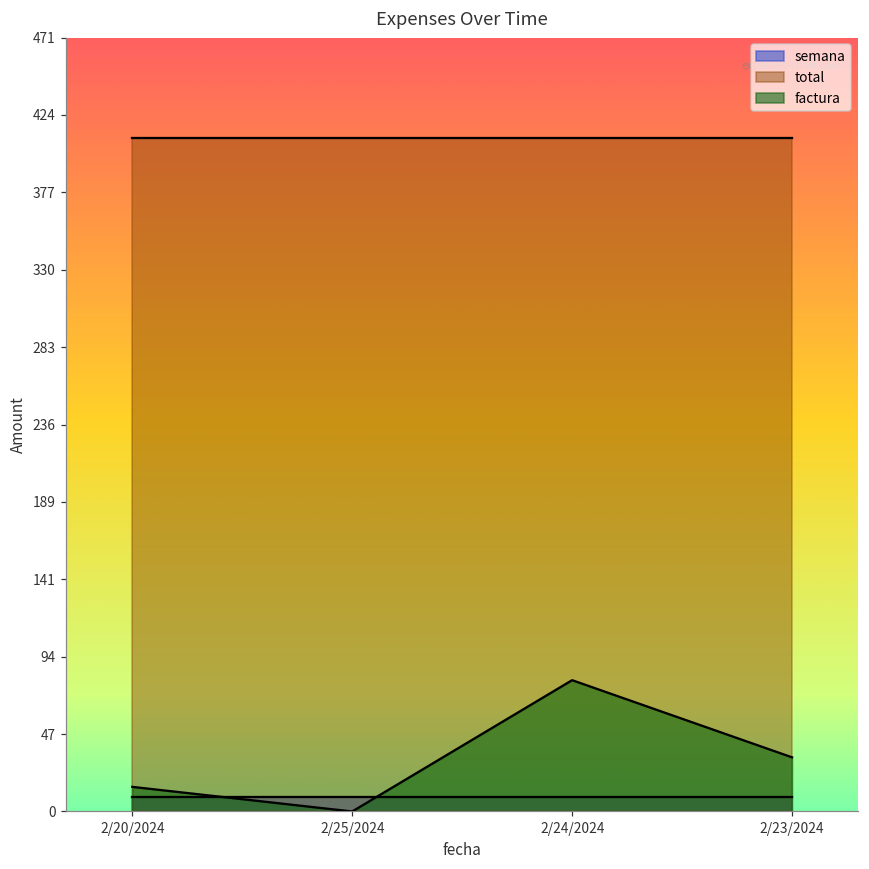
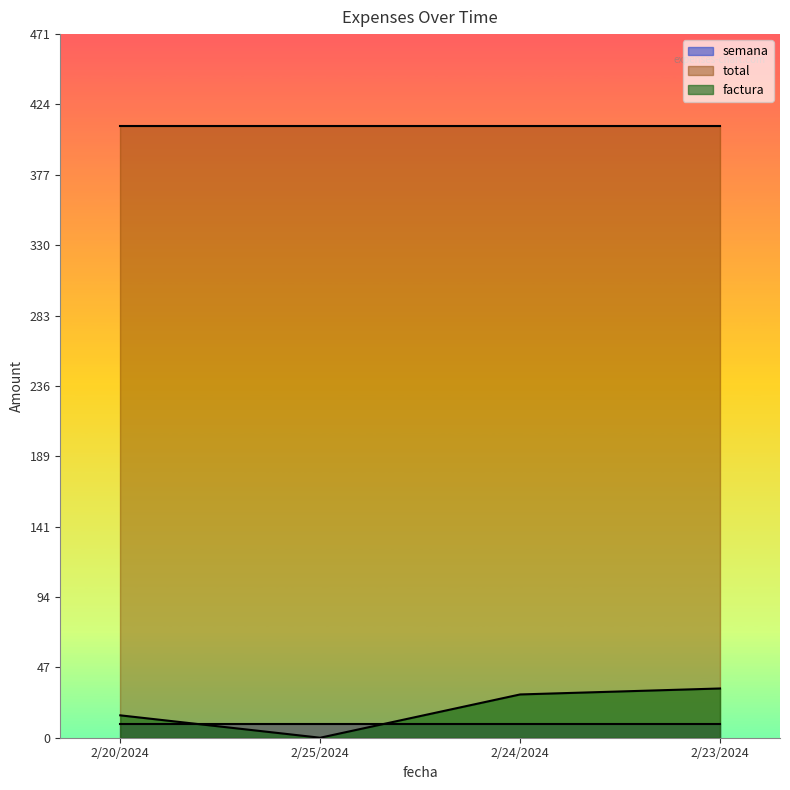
  {
    "semana": {
      "2/20/2024": 9,
      "2/25/2024": 9,
      "2/24/2024": 9,
      "2/23/2024": 9
    },
    "total": {
      "2/20/2024": 410,
      "2/25/2024": 410,
      "2/24/2024": 410,
      "2/23/2024": 410
    },
    "factura": {
      "2/20/2024": 15,
      "2/25/2024": 0,
-     "2/24/2024": 80,
+     "2/24/2024": 29,
      "2/23/2024": 33
    }
  }
